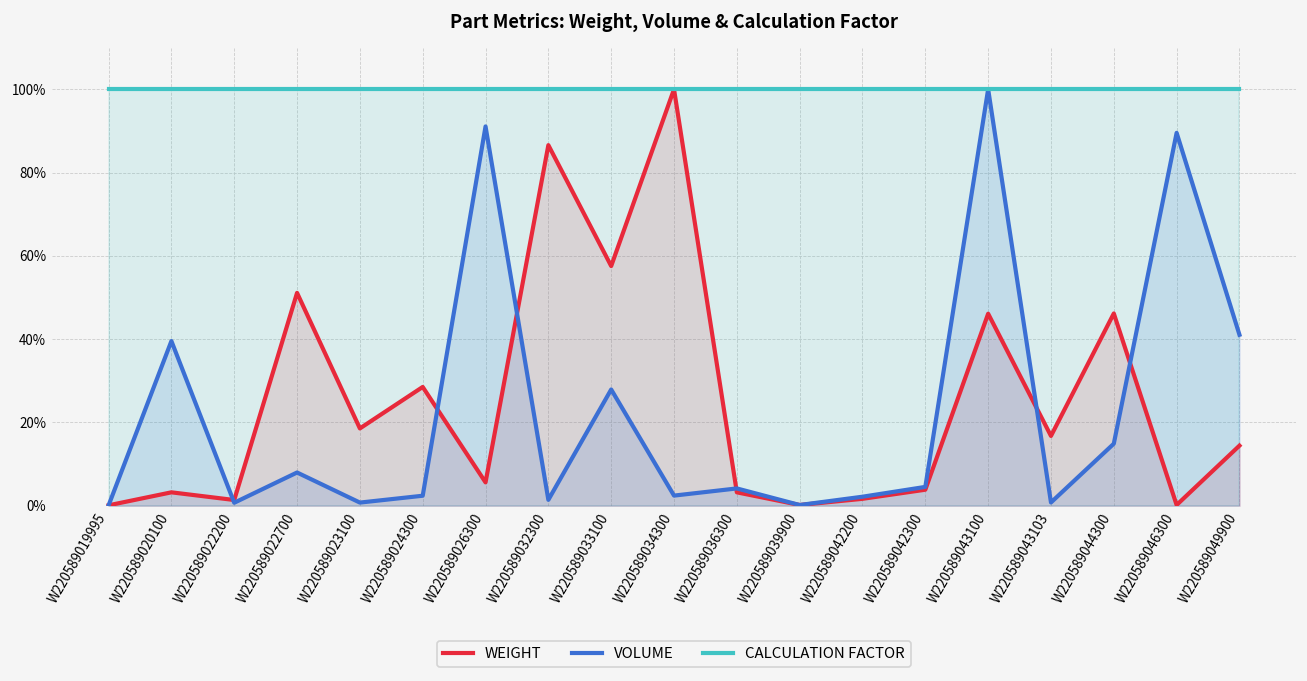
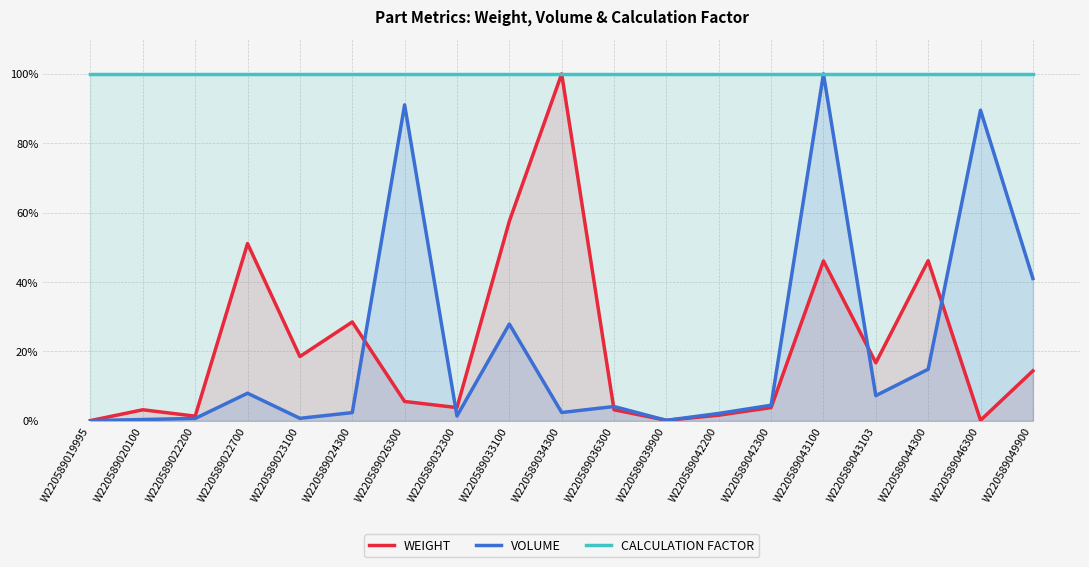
  {
    "WEIGHT": {
      "W220589020100": "3%",
      "W220589022700": "51%",
      "W220589023100": "19%",
      "W220589024300": "28%",
      "W220589026300": "6%",
-     "W220589032300": "87%",
+     "W220589032300": "4%",
      "W220589033100": "58%",
      "W220589036300": "3%",
      "W220589043100": "46%",
      "W220589043103": "17%",
      "W220589044300": "46%",
      "W220589046300": "0%",
      "W220589049900": "14%"
    },
    "VOLUME": {
-     "W220589020100": "40%",
+     "W220589020100": "0%",
      "W220589022700": "8%",
      "W220589023100": "1%",
      "W220589024300": "2%",
      "W220589026300": "91%",
      "W220589032300": "1%",
      "W220589033100": "28%",
      "W220589034300": "2%",
      "W220589036300": "4%",
-     "W220589043103": "1%",
+     "W220589043103": "7%",
      "W220589044300": "15%",
      "W220589046300": "90%",
      "W220589049900": "41%"
    },
    "CALCULATION FACTOR": {
      "W220589019995": "100%",
      "W220589020100": "100%",
      "W220589022200": "100%",
      "W220589022700": "100%",
      "W220589023100": "100%",
      "W220589024300": "100%",
      "W220589026300": "100%",
      "W220589032300": "100%",
      "W220589033100": "100%",
      "W220589036300": "100%",
      "W220589039900": "100%",
      "W220589042200": "100%",
      "W220589042300": "100%",
      "W220589043103": "100%",
      "W220589044300": "100%",
      "W220589046300": "100%",
      "W220589049900": "100%"
    }
  }
